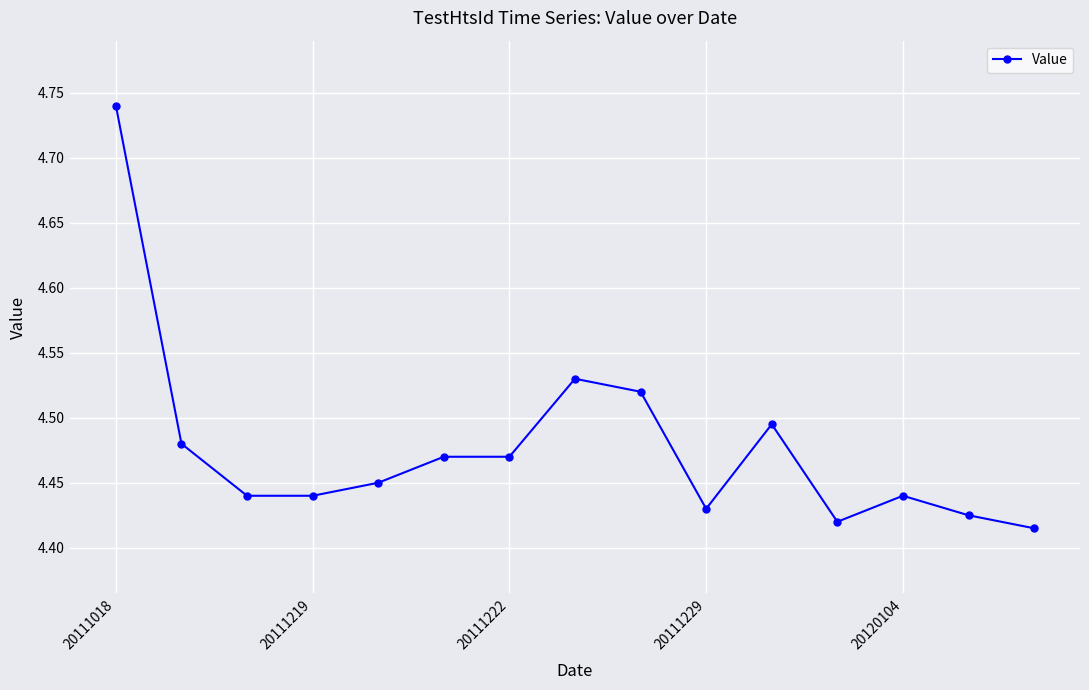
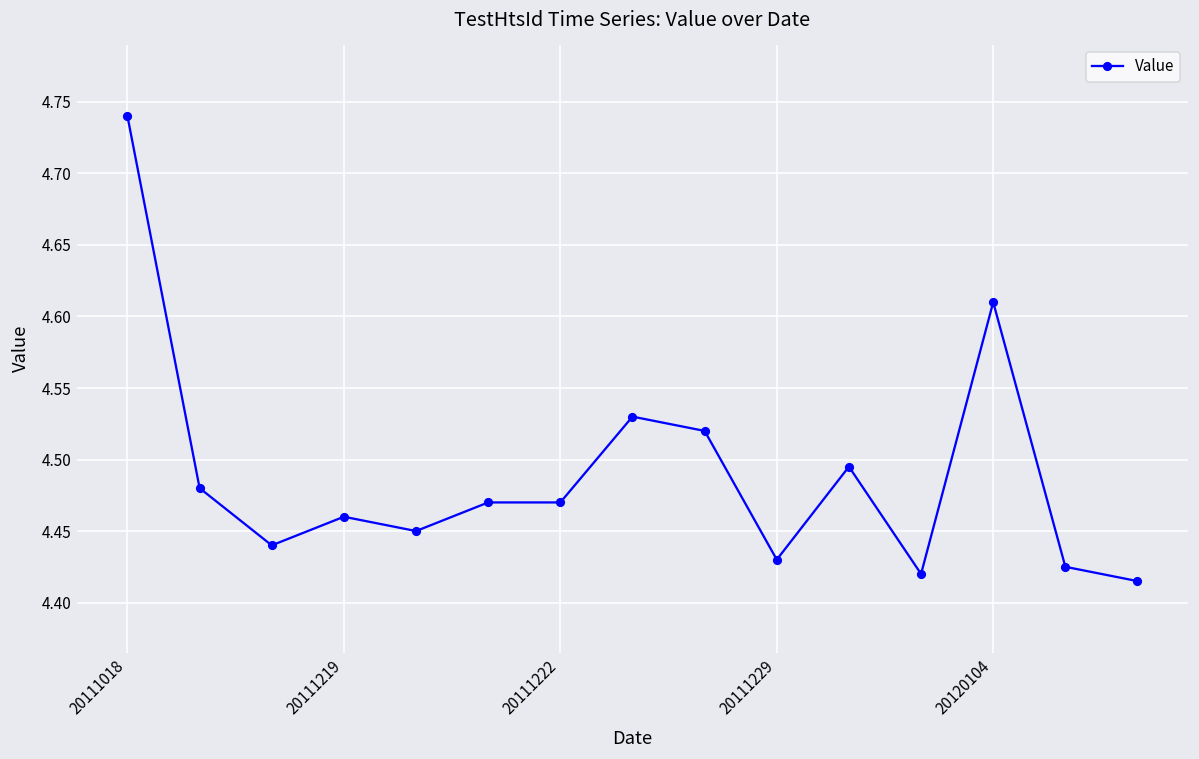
  {
    "20111018": 4.74,
-   "20111219": 4.44,
+   "20111219": 4.46,
    "20111222": 4.47,
    "20111229": 4.43,
-   "20120104": 4.44
+   "20120104": 4.61
  }
